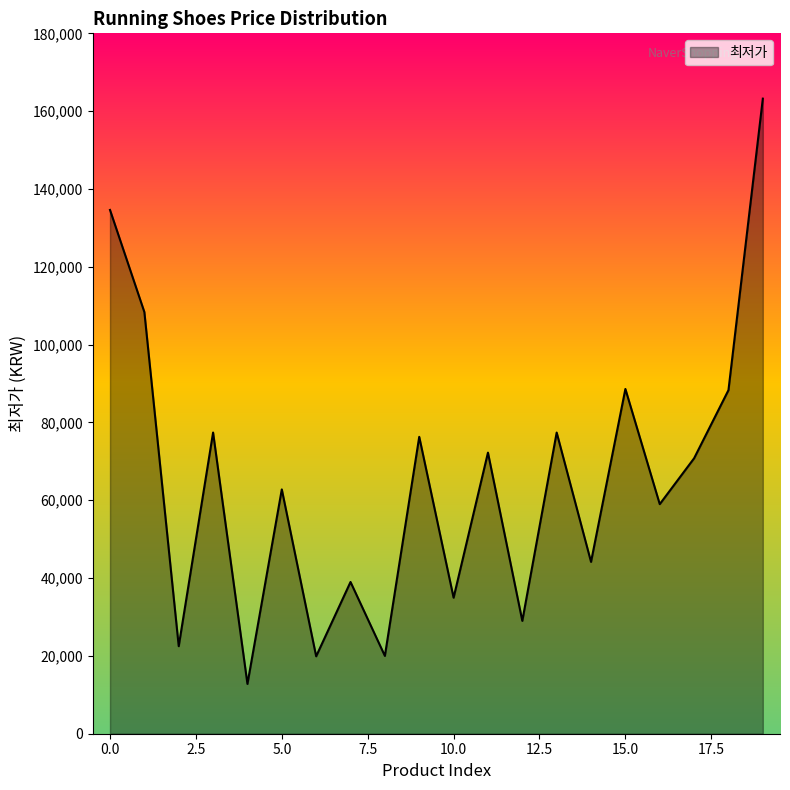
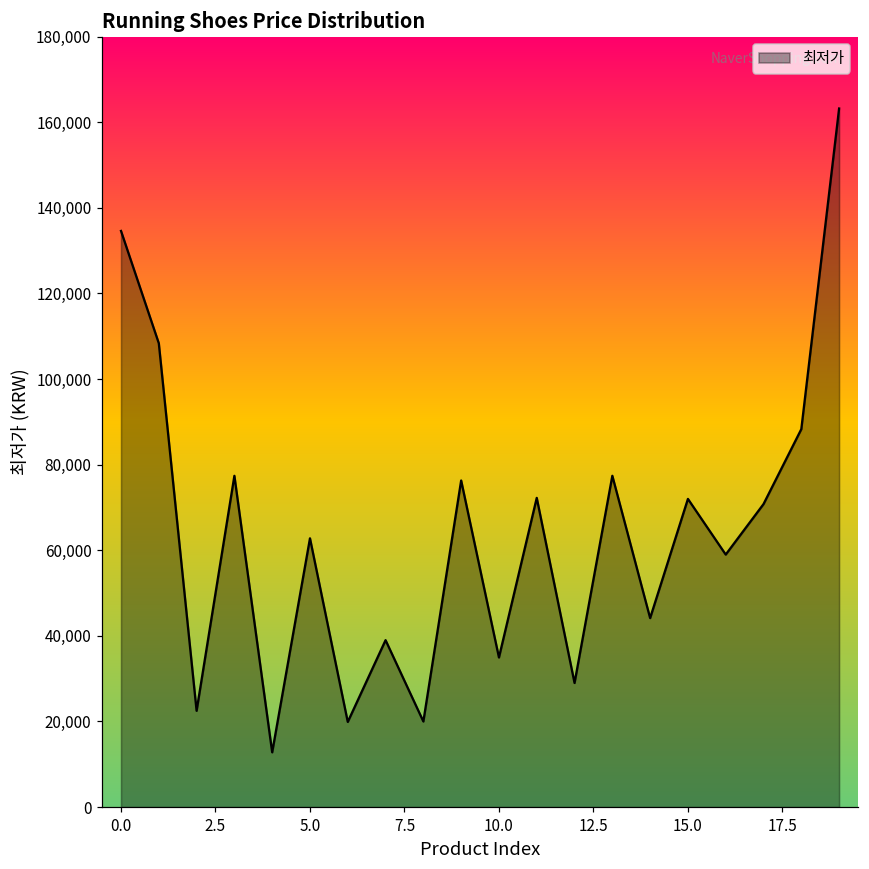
  {
    "0.0": "135,000",
    "5.0": "63,000",
    "10.0": "35,000",
-   "15.0": "89,000"
+   "15.0": "72,000"
  }
